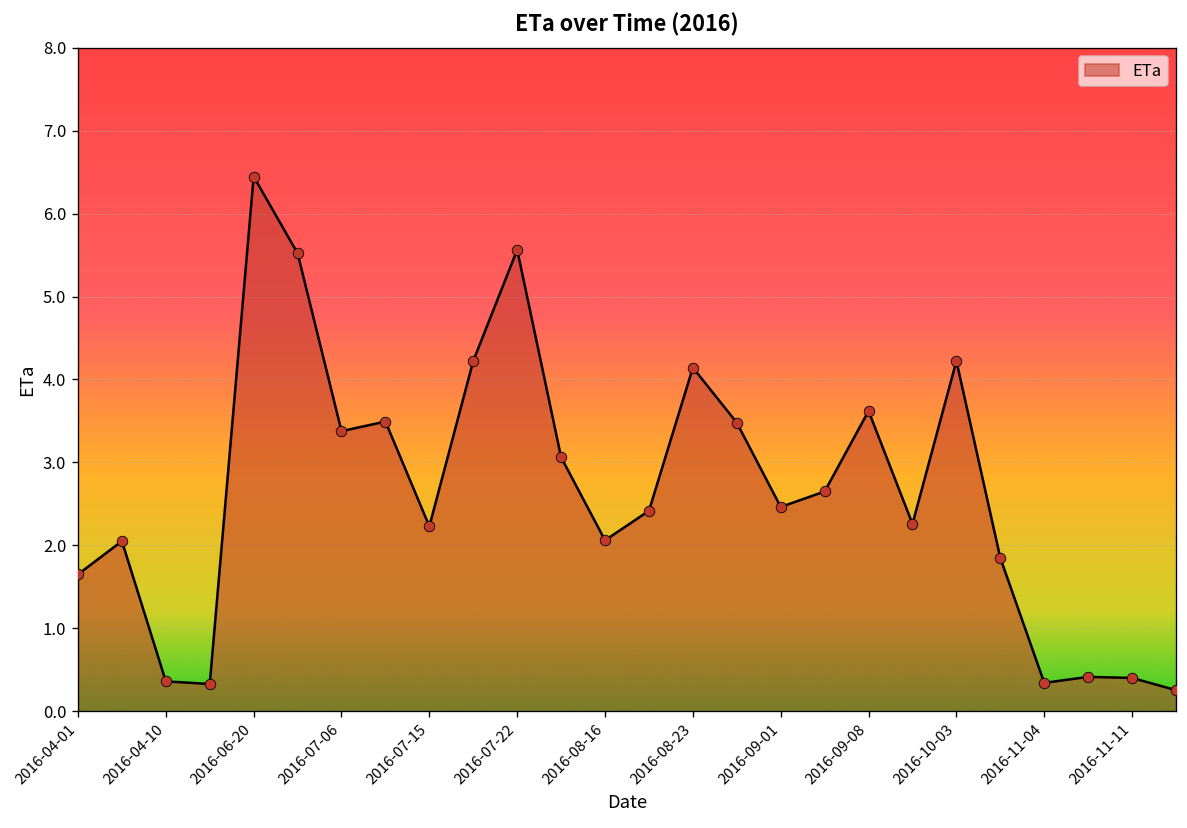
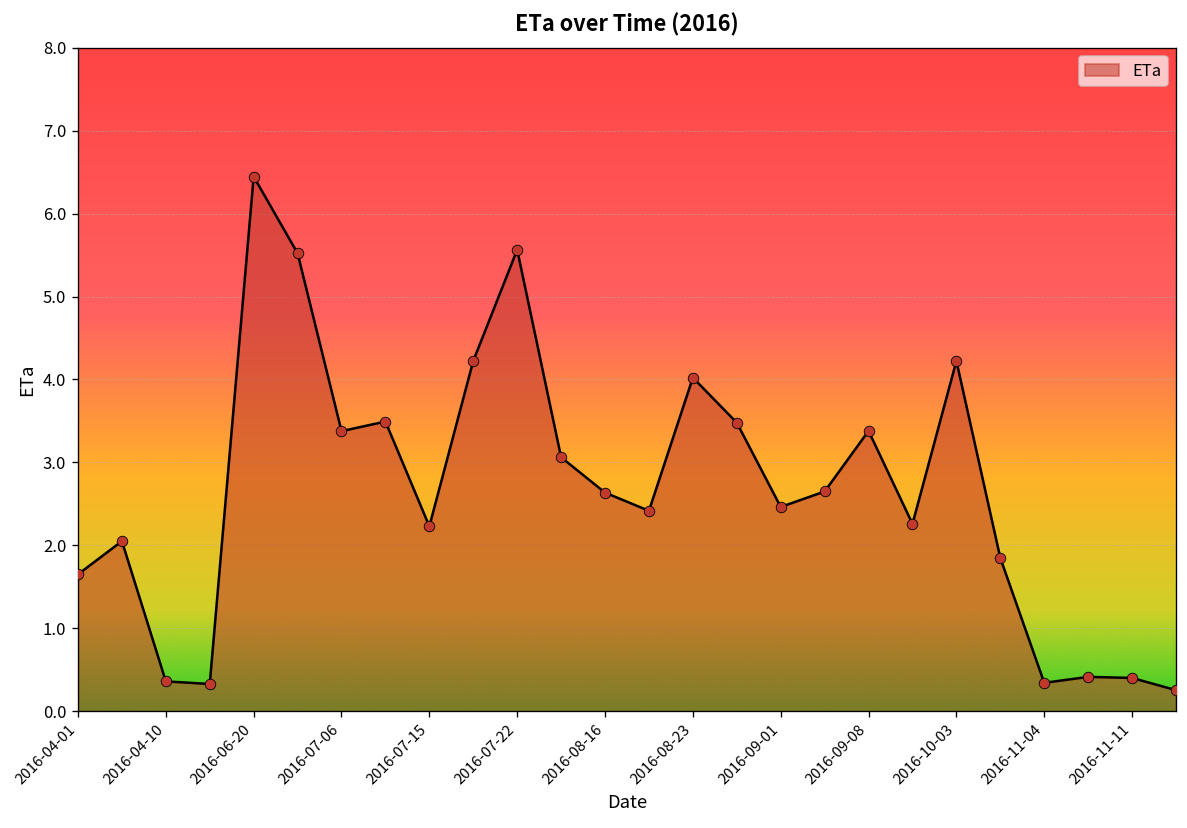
  {
    "2016-04-01": 1.7,
    "2016-04-10": 0.4,
    "2016-06-20": 6.4,
    "2016-07-06": 3.4,
    "2016-07-15": 2.2,
    "2016-07-22": 5.6,
-   "2016-08-16": 2.1,
-   "2016-08-23": 4.1,
+   "2016-08-16": 2.6,
+   "2016-08-23": 4.0,
    "2016-09-01": 2.5,
-   "2016-09-08": 3.6,
+   "2016-09-08": 3.4,
    "2016-10-03": 4.2,
    "2016-11-04": 0.3,
    "2016-11-11": 0.4
  }
